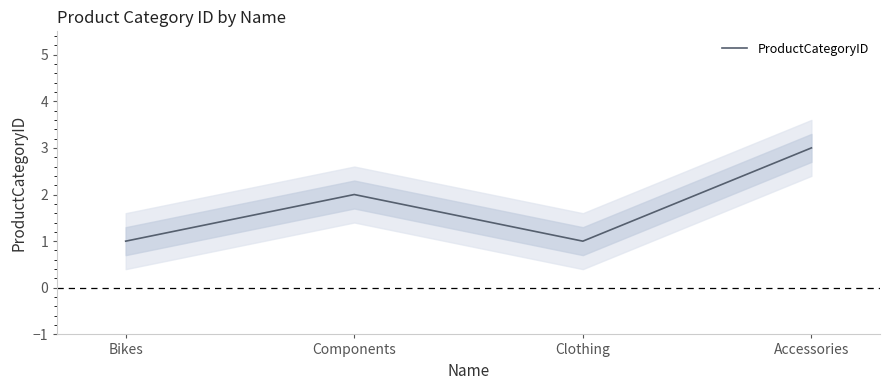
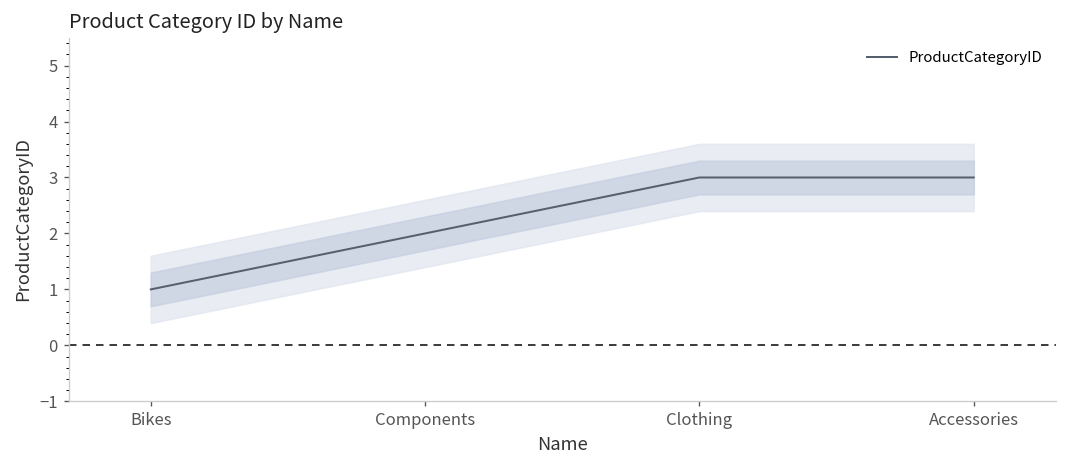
  {
    "ProductCategoryID": {
      "Bikes": 1,
      "Components": 2,
-     "Clothing": 1,
+     "Clothing": 3,
      "Accessories": 3
    }
  }
